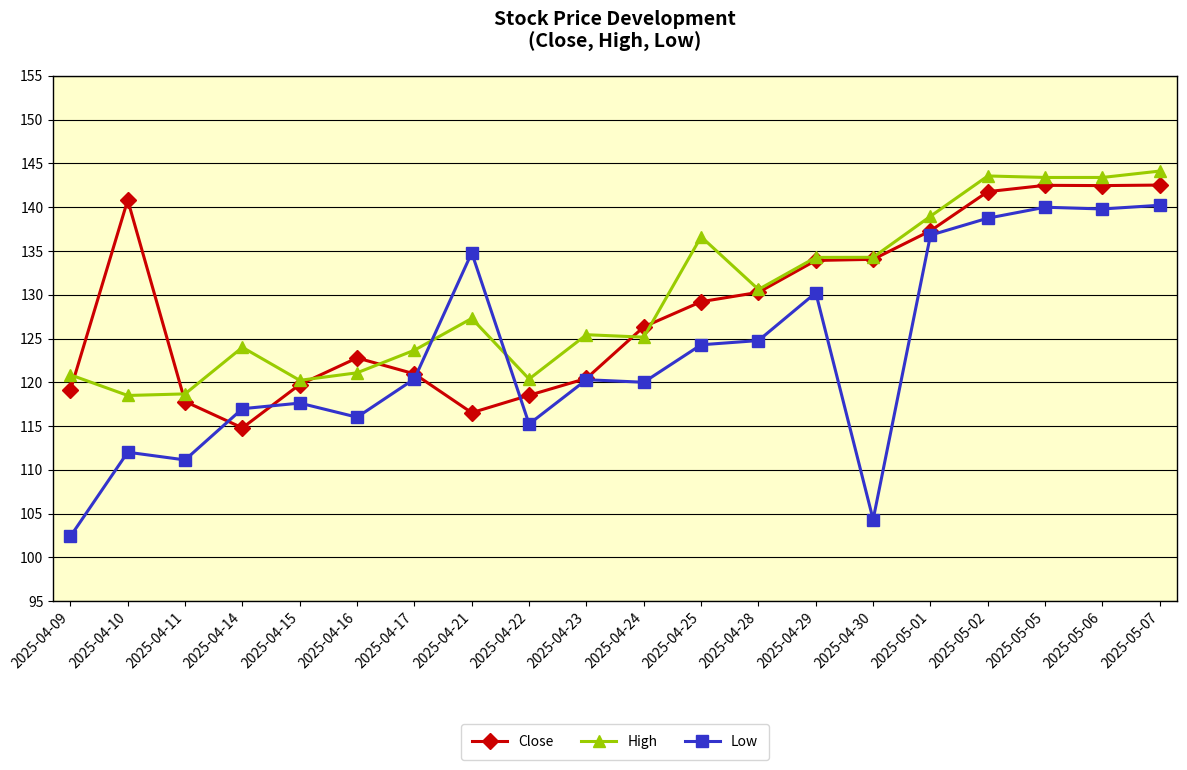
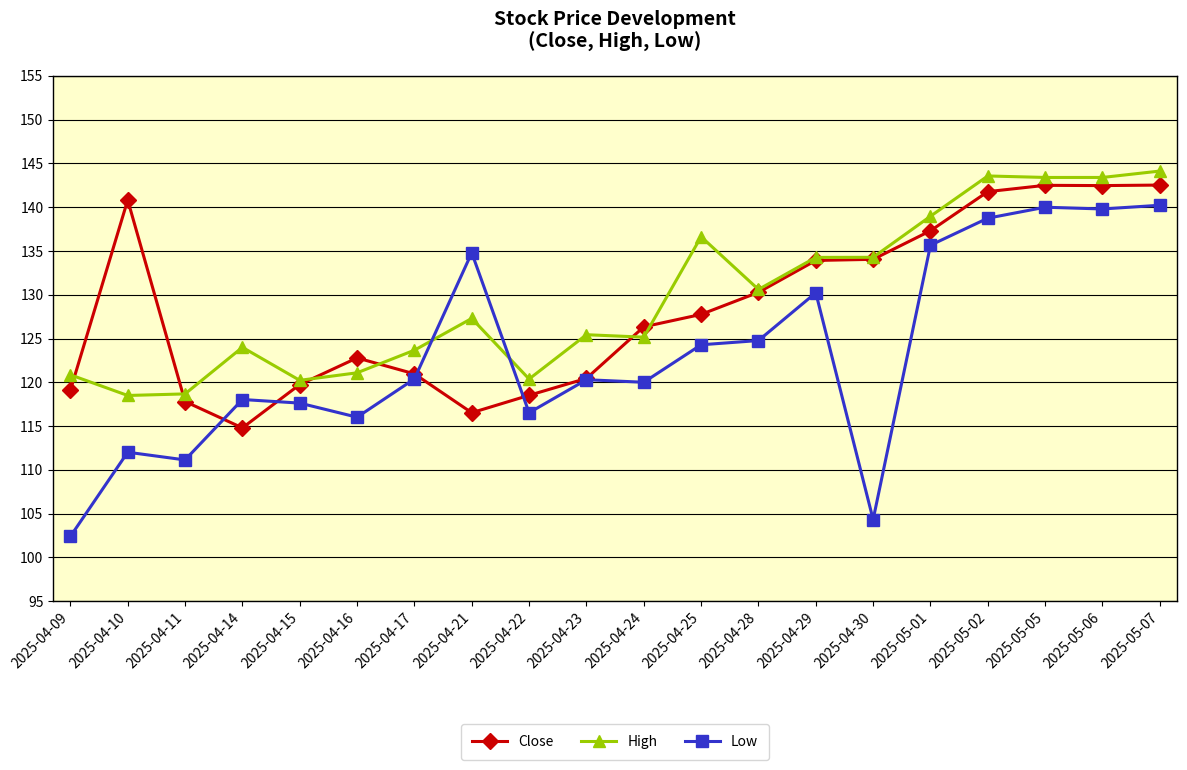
  {
    "Close": {
      "2025-04-09": 119,
      "2025-04-10": 141,
      "2025-04-11": 118,
      "2025-04-14": 115,
      "2025-04-15": 120,
      "2025-04-16": 123,
      "2025-04-17": 121,
      "2025-04-21": 117,
      "2025-04-22": 119,
      "2025-04-24": 126,
-     "2025-04-25": 129,
+     "2025-04-25": 128,
      "2025-04-28": 130,
      "2025-04-29": 134,
      "2025-05-01": 137,
      "2025-05-02": 142,
      "2025-05-05": 143,
      "2025-05-06": 142,
      "2025-05-07": 143
    },
    "High": {
      "2025-04-09": 121,
      "2025-04-10": 119,
      "2025-04-11": 119,
      "2025-04-14": 124,
      "2025-04-15": 120,
      "2025-04-16": 121,
      "2025-04-17": 124,
      "2025-04-21": 127,
      "2025-04-22": 120,
      "2025-04-23": 125,
      "2025-04-24": 125,
      "2025-04-25": 137,
      "2025-04-28": 131,
      "2025-04-29": 134,
      "2025-05-01": 139,
      "2025-05-02": 144,
      "2025-05-05": 143,
      "2025-05-06": 143,
      "2025-05-07": 144
    },
    "Low": {
      "2025-04-09": 102,
      "2025-04-10": 112,
      "2025-04-11": 111,
-     "2025-04-14": 117,
+     "2025-04-14": 118,
      "2025-04-15": 118,
      "2025-04-16": 116,
      "2025-04-17": 120,
      "2025-04-21": 135,
-     "2025-04-22": 115,
+     "2025-04-22": 117,
      "2025-04-24": 120,
      "2025-04-25": 124,
      "2025-04-28": 125,
      "2025-04-29": 130,
      "2025-04-30": 104,
-     "2025-05-01": 137,
+     "2025-05-01": 136,
      "2025-05-02": 139,
      "2025-05-05": 140,
      "2025-05-06": 140,
      "2025-05-07": 140
    }
  }
